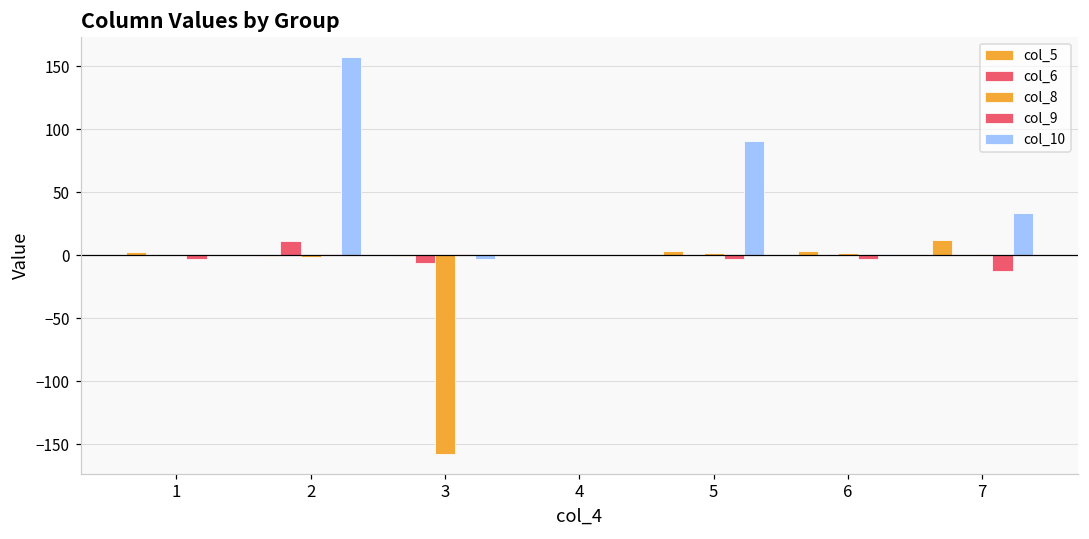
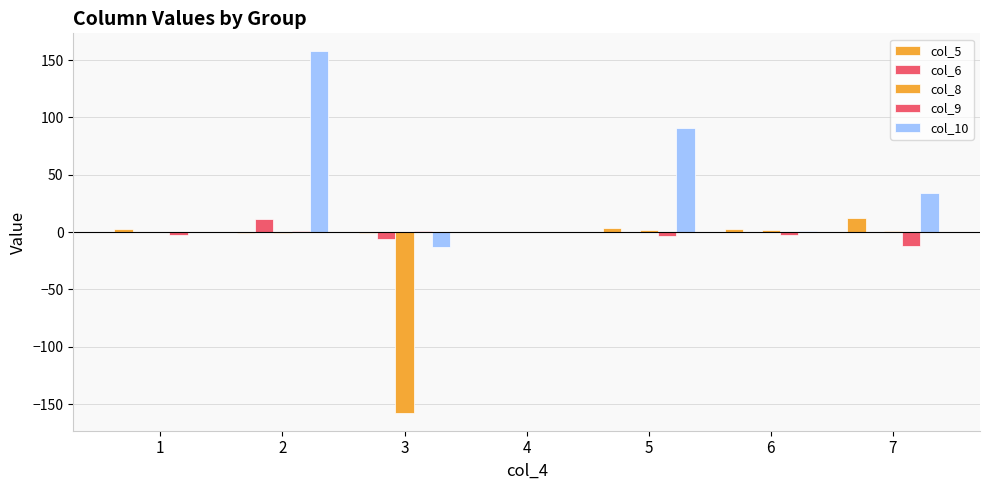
  {
    "col_10": {
      "2": 158,
-     "3": -3,
+     "3": -13,
      "5": 91,
      "7": 34
    }
  }
